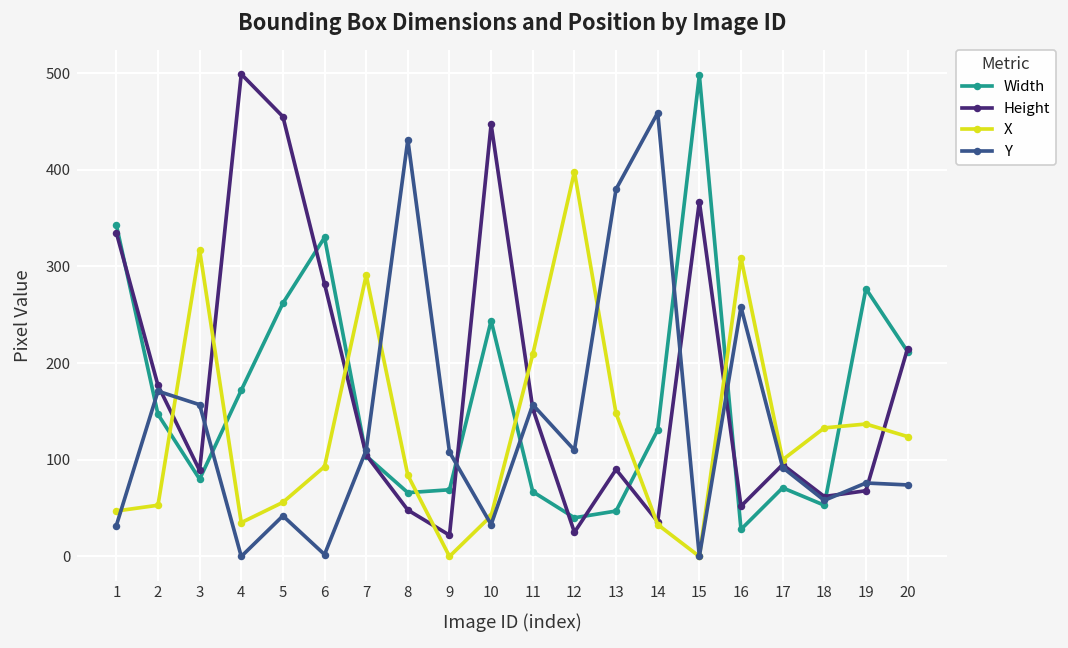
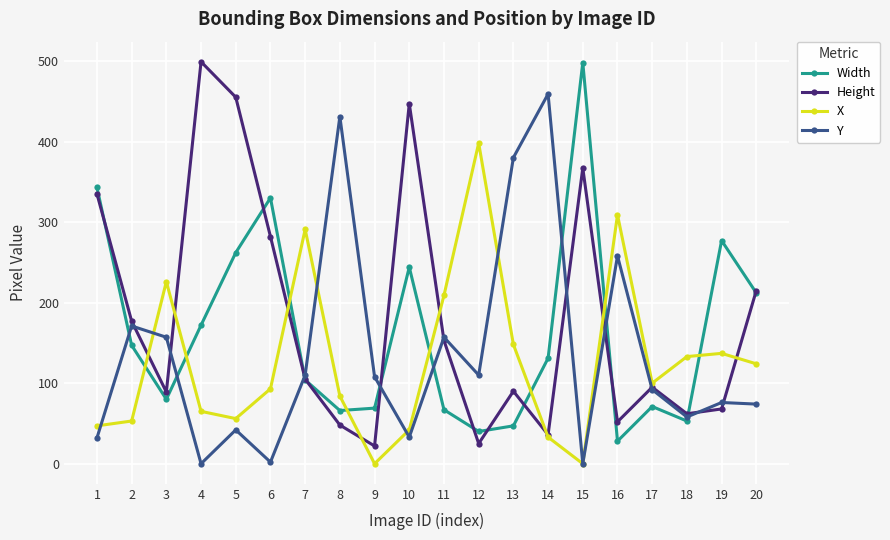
  {
    "Width": {
      "1": 340,
      "2": 150,
      "3": 80,
      "4": 170,
      "5": 260,
      "6": 330,
      "8": 70,
      "9": 70,
      "10": 240,
      "11": 70,
      "12": 40,
      "13": 50,
      "14": 130,
      "15": 500,
      "16": 30,
      "17": 70,
      "18": 50,
      "19": 280
    },
    "X": {
      "1": 50,
      "2": 50,
-     "3": 320,
-     "4": 40,
+     "3": 230,
+     "4": 70,
      "5": 60,
      "6": 90,
      "7": 290,
      "8": 80,
      "9": 0,
      "10": 40,
      "11": 210,
      "12": 400,
      "13": 150,
      "16": 310,
      "17": 100,
      "18": 130,
      "19": 140,
      "20": 120
    }
  }
